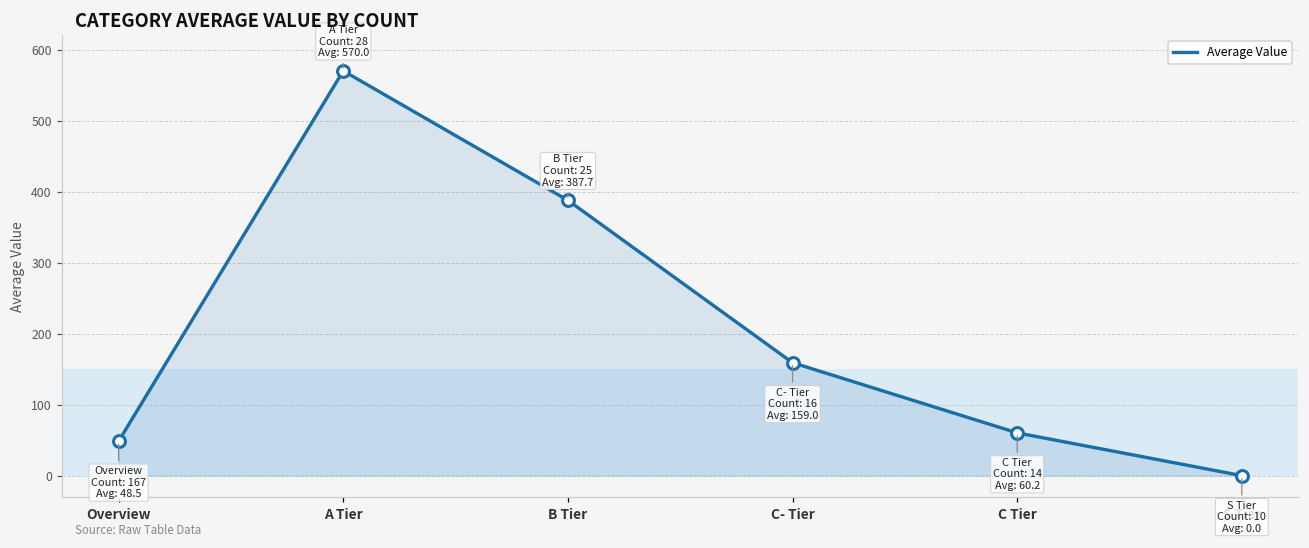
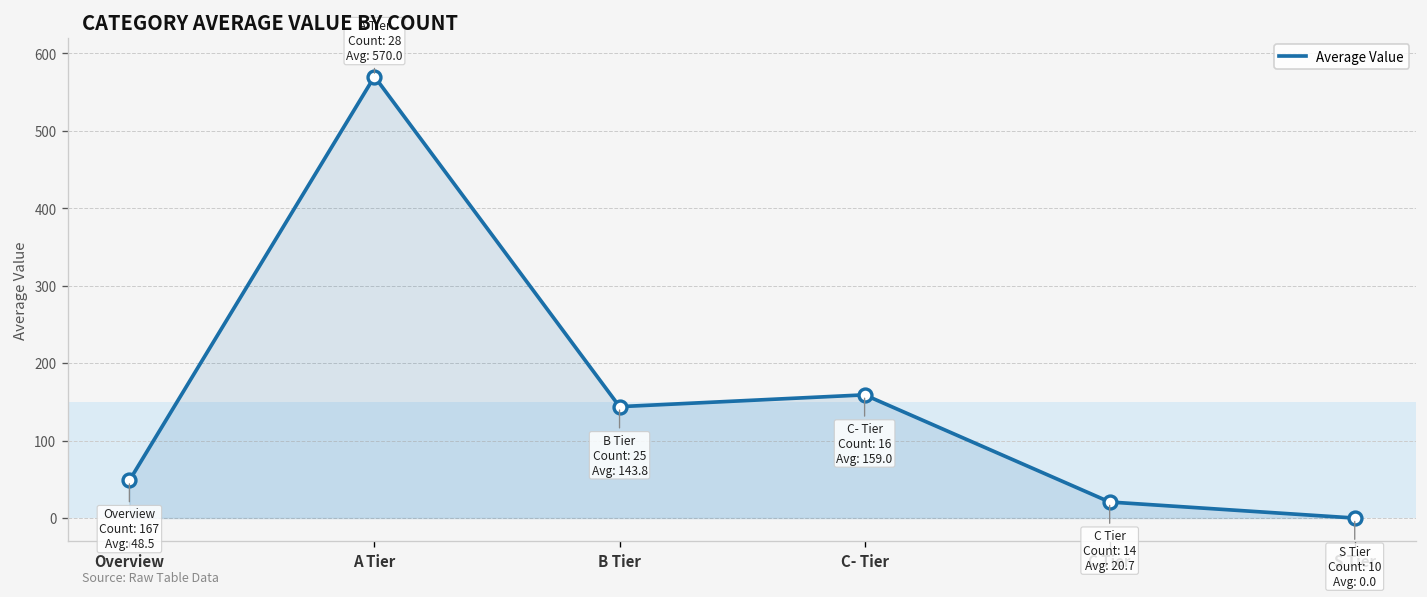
  {
-   "B Tier": 387.7,
-   "C Tier": 60.2
+   "B Tier": 143.8,
+   "C Tier": 20.7
  }
